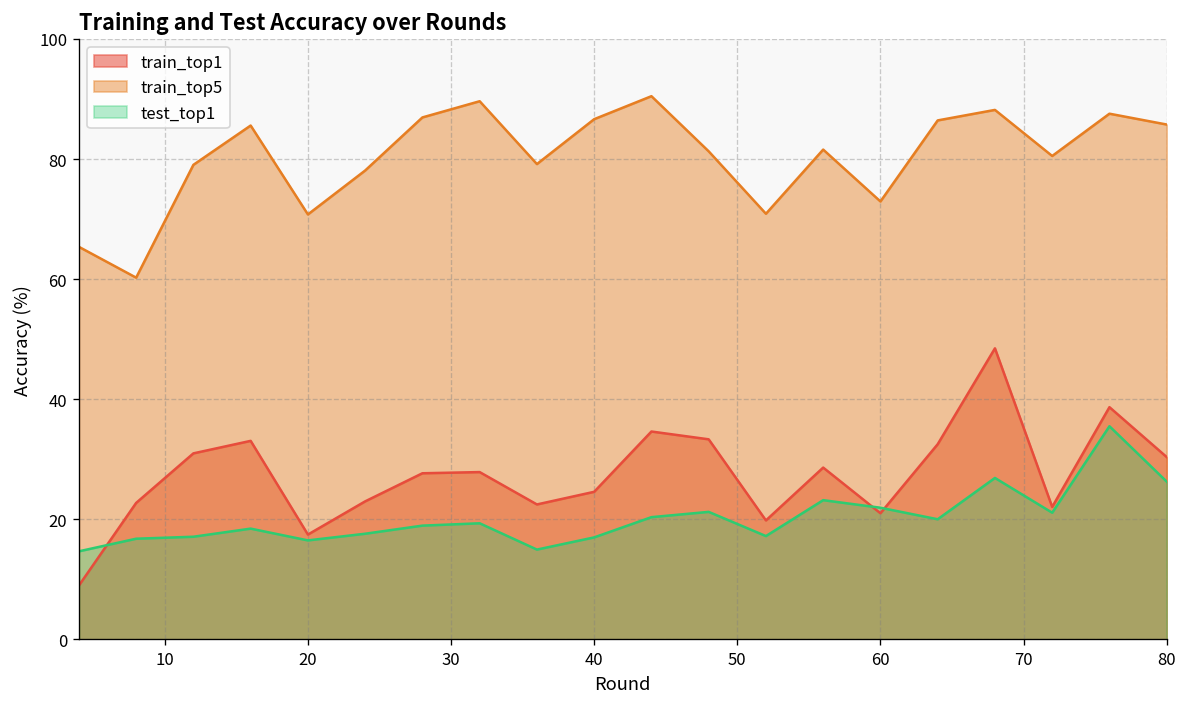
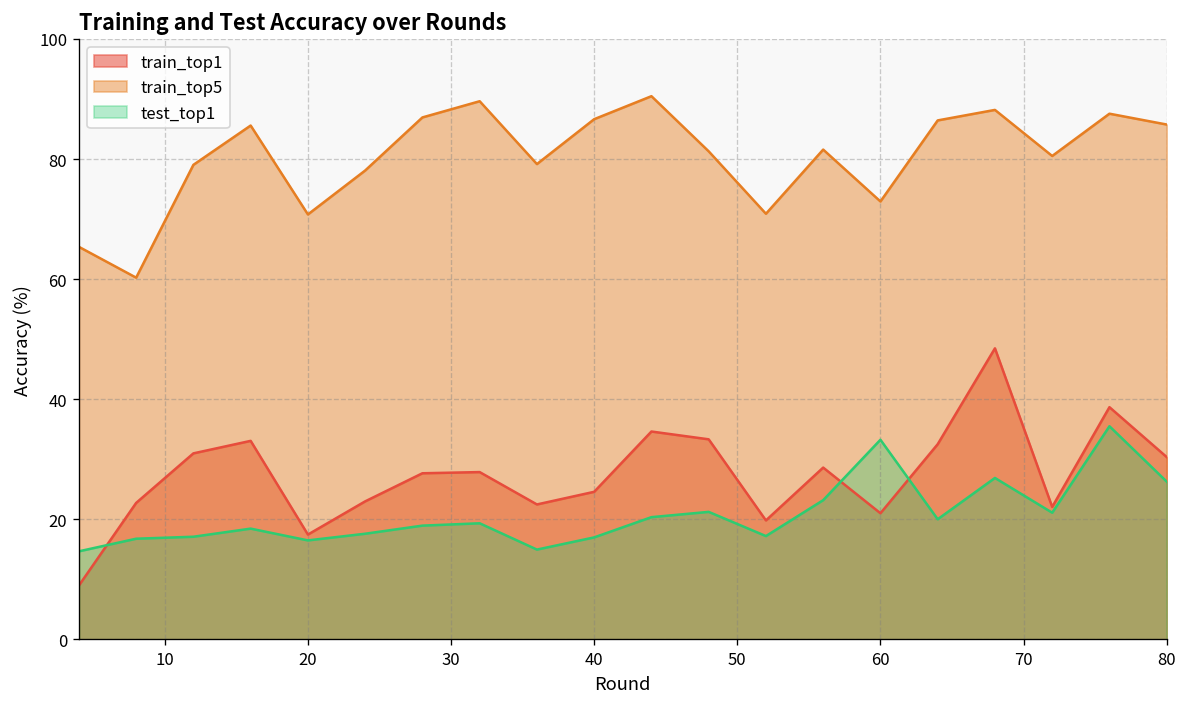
  {
    "test_top1": {
      "20": 17,
      "40": 17,
-     "60": 22,
+     "60": 33,
      "80": 26
    }
  }
